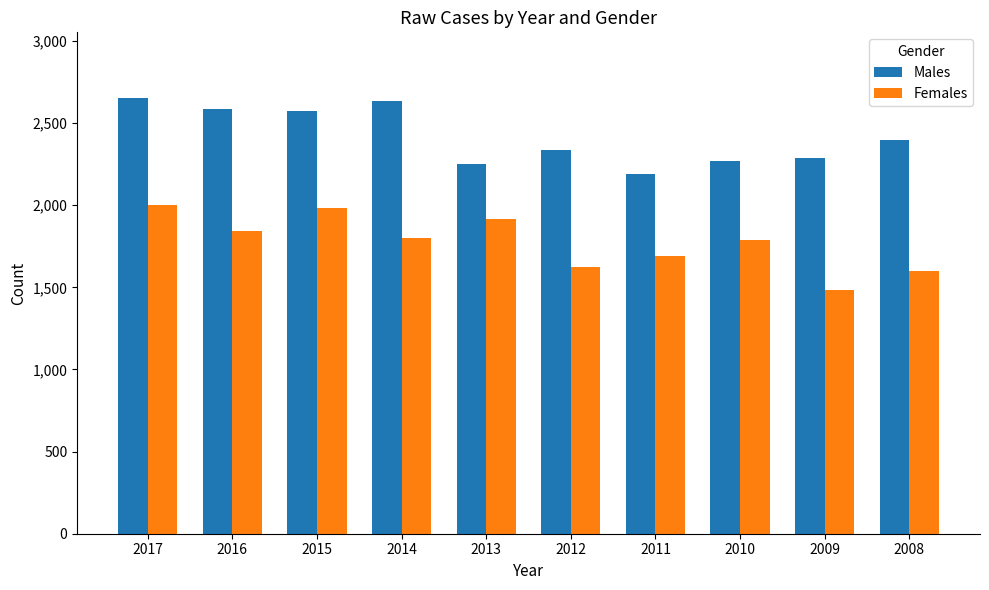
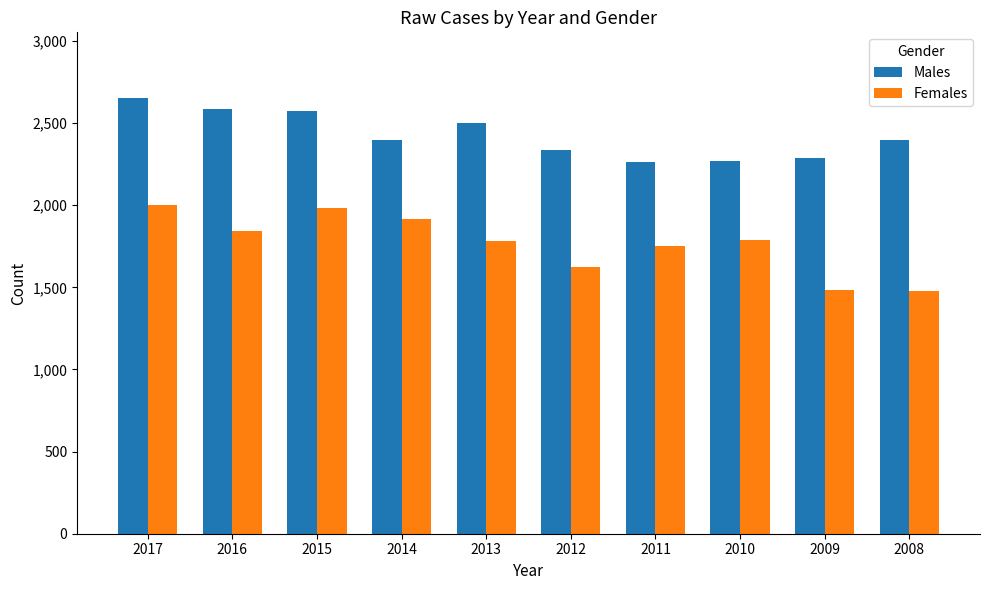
  {
    "Males": {
      "2017": "2,650",
      "2016": "2,580",
      "2015": "2,570",
-     "2014": "2,640",
-     "2013": "2,250",
+     "2014": "2,400",
+     "2013": "2,500",
      "2012": "2,340",
-     "2011": "2,190",
+     "2011": "2,270",
      "2010": "2,270",
      "2009": "2,290",
      "2008": "2,400"
    },
    "Females": {
      "2017": "2,000",
      "2016": "1,840",
      "2015": "1,980",
-     "2014": "1,800",
-     "2013": "1,920",
+     "2014": "1,920",
+     "2013": "1,780",
      "2012": "1,620",
-     "2011": "1,690",
+     "2011": "1,750",
      "2010": "1,790",
      "2009": "1,490",
-     "2008": "1,600"
+     "2008": "1,480"
    }
  }
